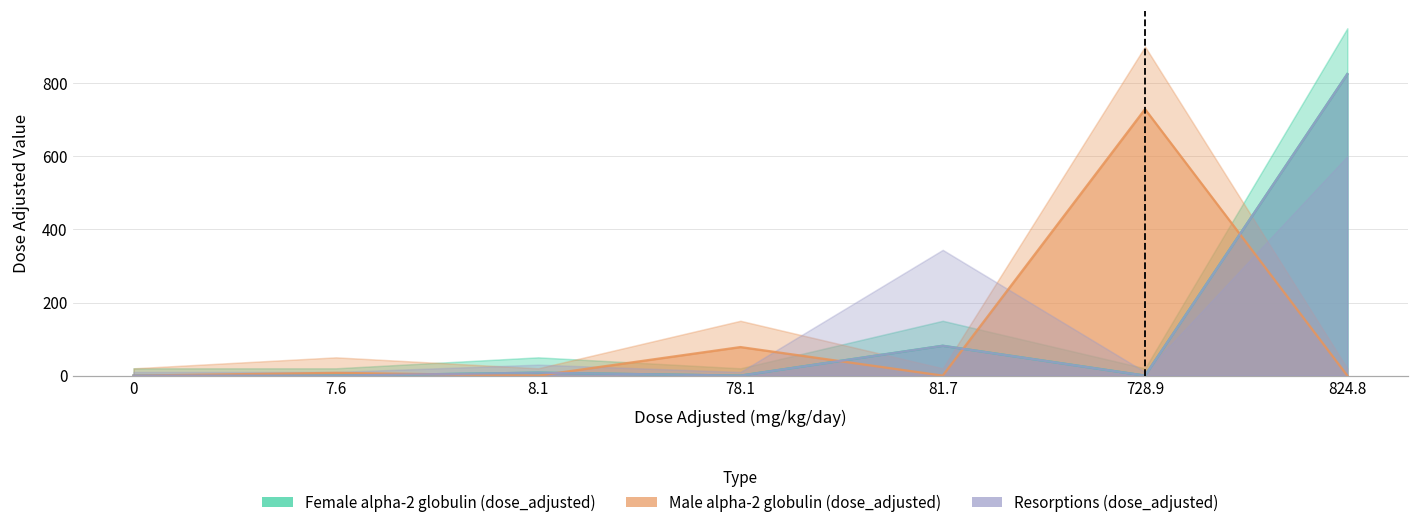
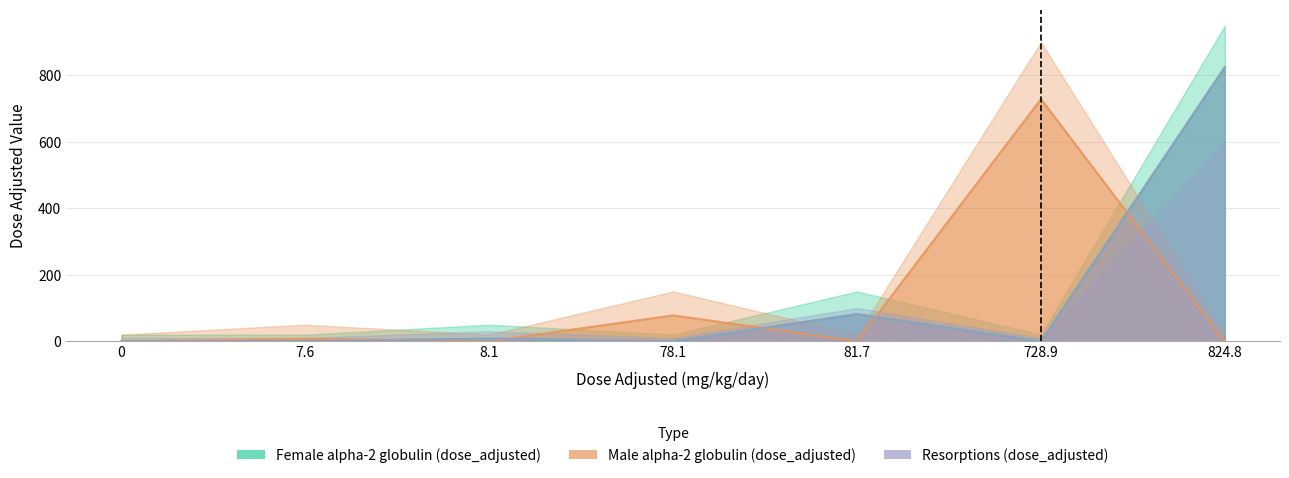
  {
    "Resorptions (dose_adjusted)": {
      "0": 10,
      "8.1": 30,
      "78.1": 10,
-     "81.7": 340,
+     "81.7": 100,
      "728.9": 10,
      "824.8": 600
    }
  }
